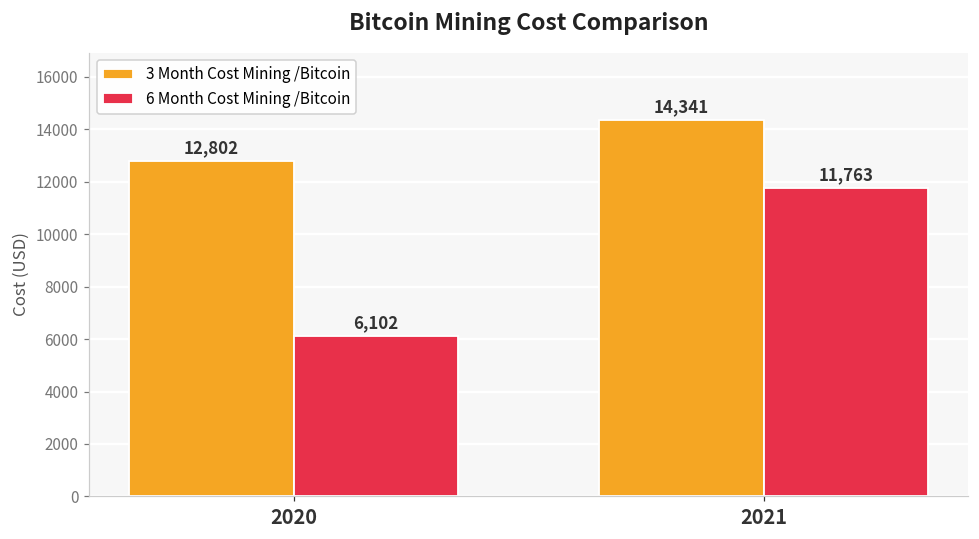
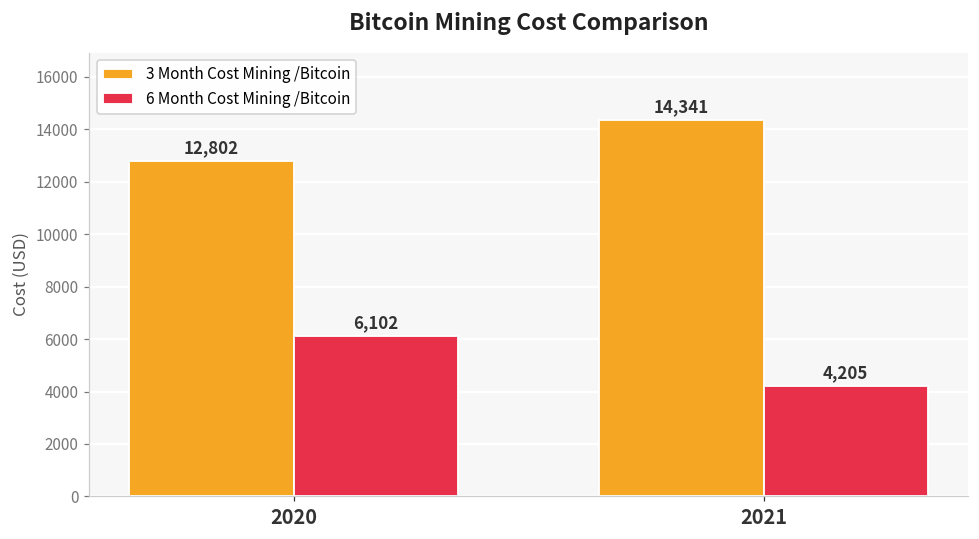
  {
    "3 Month Cost Mining /Bitcoin": {
      "2020": "12,802",
      "2021": "14,341"
    },
    "6 Month Cost Mining /Bitcoin": {
      "2020": "6,102",
-     "2021": "11,763"
+     "2021": "4,205"
    }
  }
